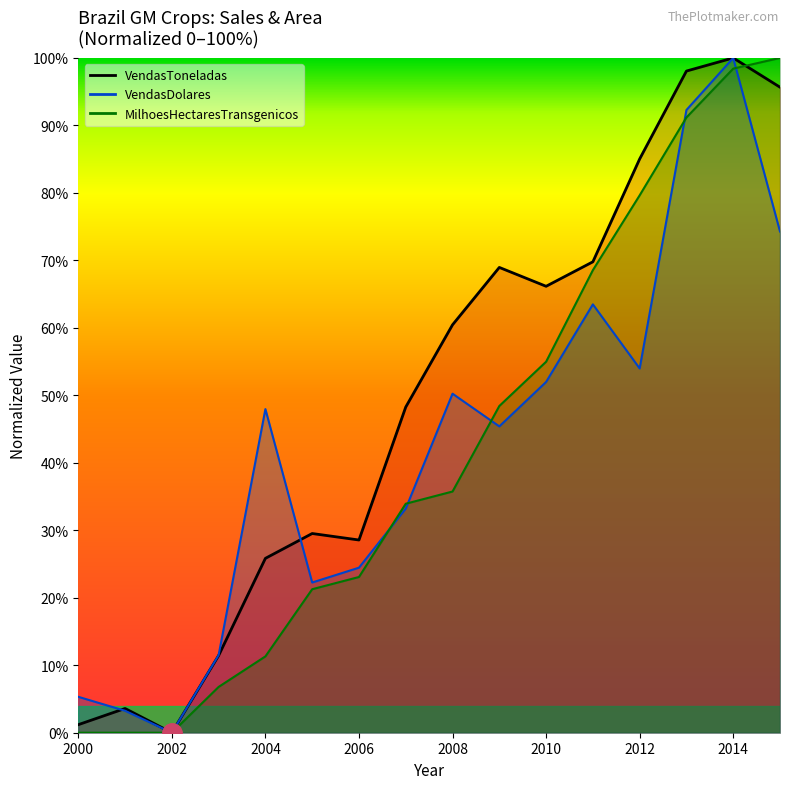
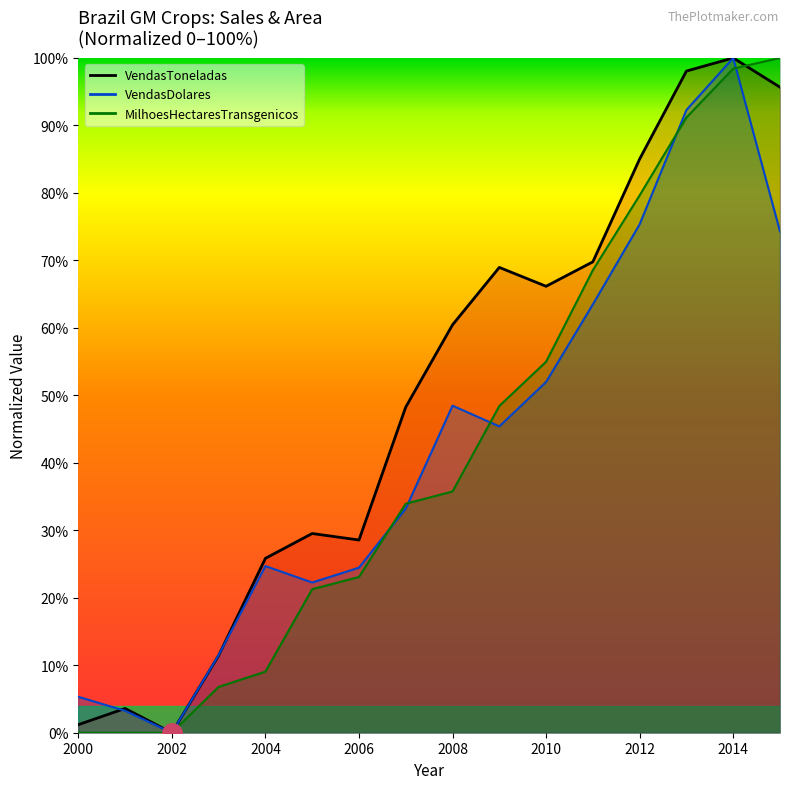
  {
    "VendasDolares": {
      "2000": "5%",
-     "2004": "48%",
+     "2004": "25%",
      "2006": "24%",
-     "2008": "50%",
+     "2008": "48%",
      "2010": "52%",
-     "2012": "54%"
+     "2012": "75%"
    },
    "MilhoesHectaresTransgenicos": {
-     "2004": "11%",
+     "2004": "9%",
      "2006": "23%",
      "2008": "36%",
      "2010": "55%",
      "2012": "80%",
      "2014": "98%"
    }
  }
